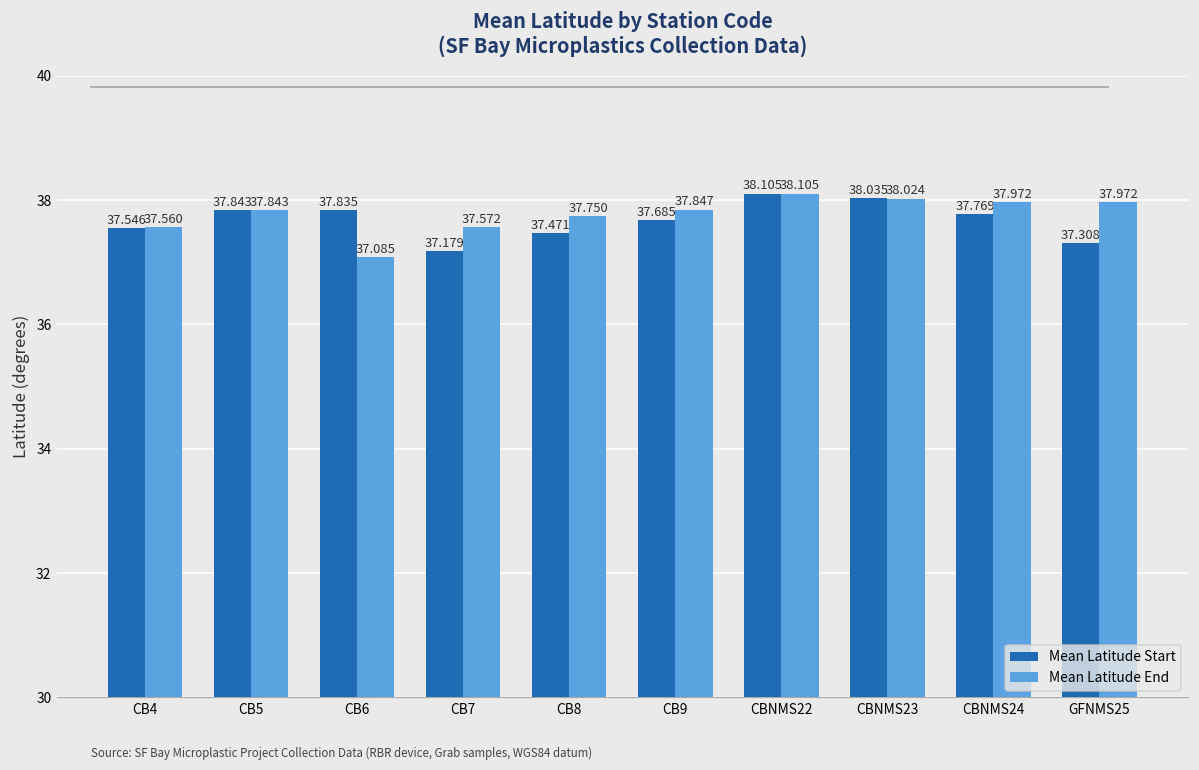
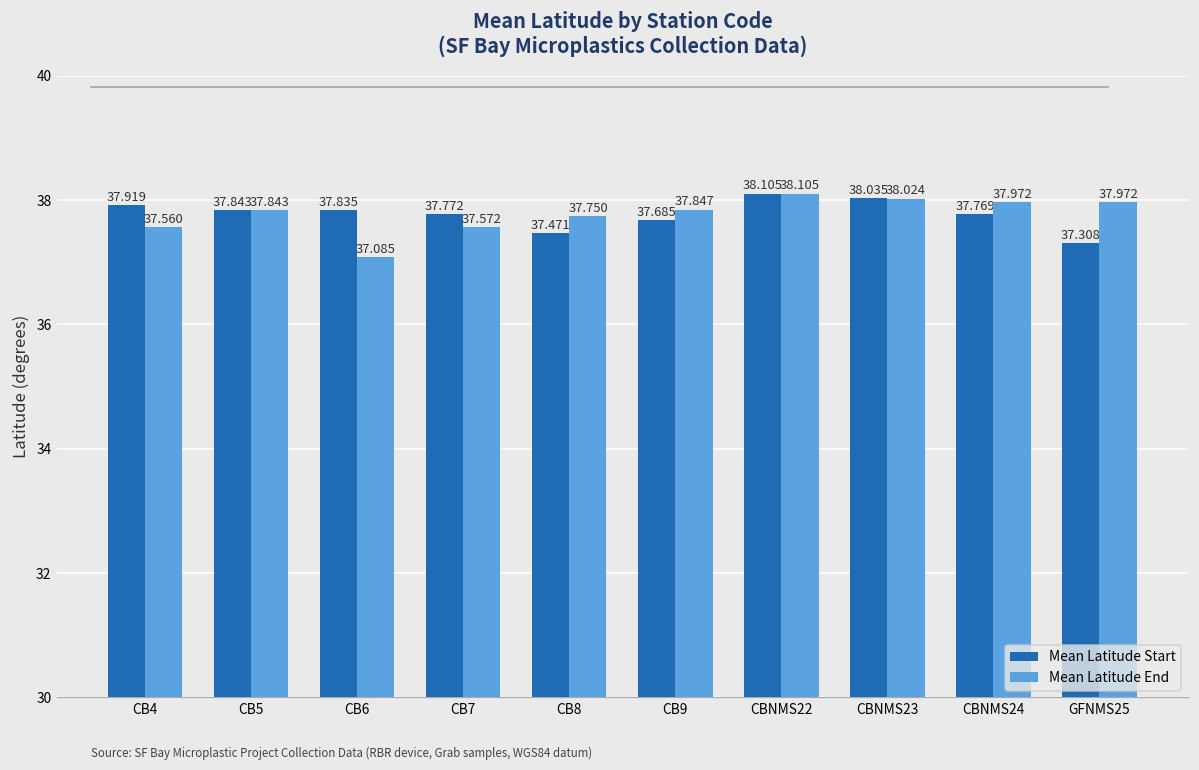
  {
    "Mean Latitude Start": {
-     "CB4": 37.546,
+     "CB4": 37.919,
      "CB5": 37.843,
      "CB6": 37.835,
-     "CB7": 37.179,
+     "CB7": 37.772,
      "CB8": 37.471,
      "CB9": 37.685,
      "CBNMS22": 38.105,
      "CBNMS23": 38.035,
      "CBNMS24": 37.769,
      "GFNMS25": 37.308
    },
    "Mean Latitude End": {
      "CB4": 37.560,
      "CB5": 37.843,
      "CB6": 37.085,
      "CB7": 37.572,
      "CB8": 37.750,
      "CB9": 37.847,
      "CBNMS22": 38.105,
      "CBNMS23": 38.024,
      "CBNMS24": 37.972,
      "GFNMS25": 37.972
    }
  }
